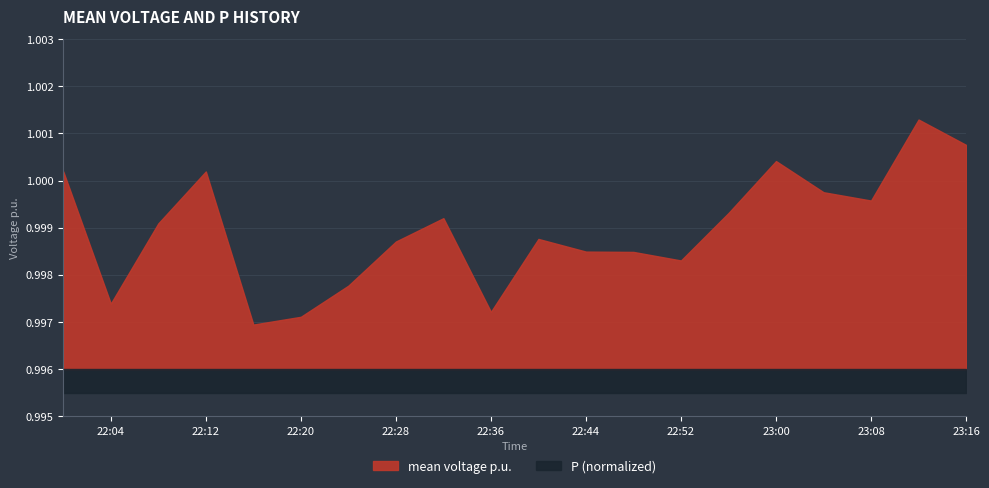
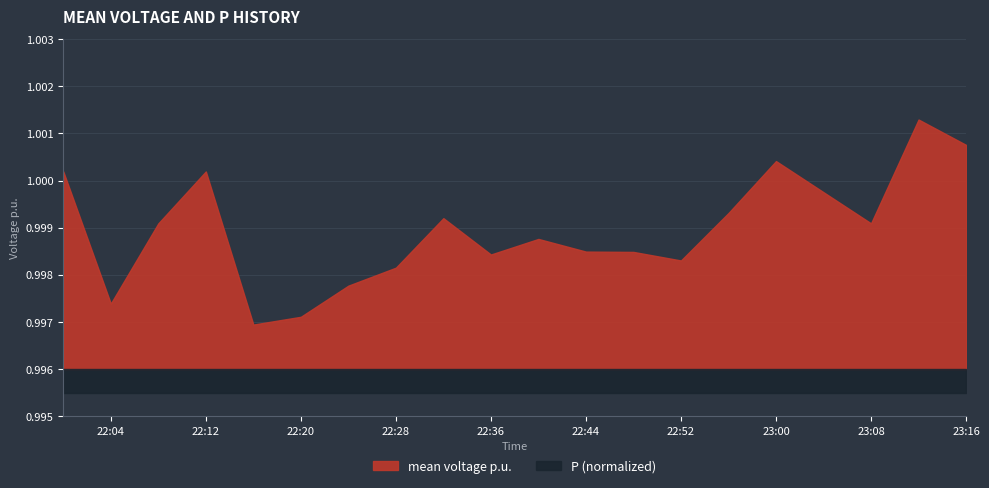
  {
    "mean voltage p.u.": {
      "22:04": 0.9974,
      "22:12": 1.0002,
      "22:20": 0.9971,
-     "22:28": 0.9987,
-     "22:36": 0.9972,
+     "22:28": 0.9982,
+     "22:36": 0.9984,
      "22:44": 0.9985,
      "22:52": 0.9983,
      "23:00": 1.0004,
-     "23:08": 0.9996,
+     "23:08": 0.9991,
      "23:16": 1.0008
    },
    "P (normalized)": {
      "22:04": 0.9960,
      "22:12": 0.9960,
      "22:20": 0.9960,
      "22:28": 0.9960,
      "22:36": 0.9960,
      "22:44": 0.9960,
      "22:52": 0.9960,
      "23:00": 0.9960,
      "23:08": 0.9960,
      "23:16": 0.9960
    }
  }
